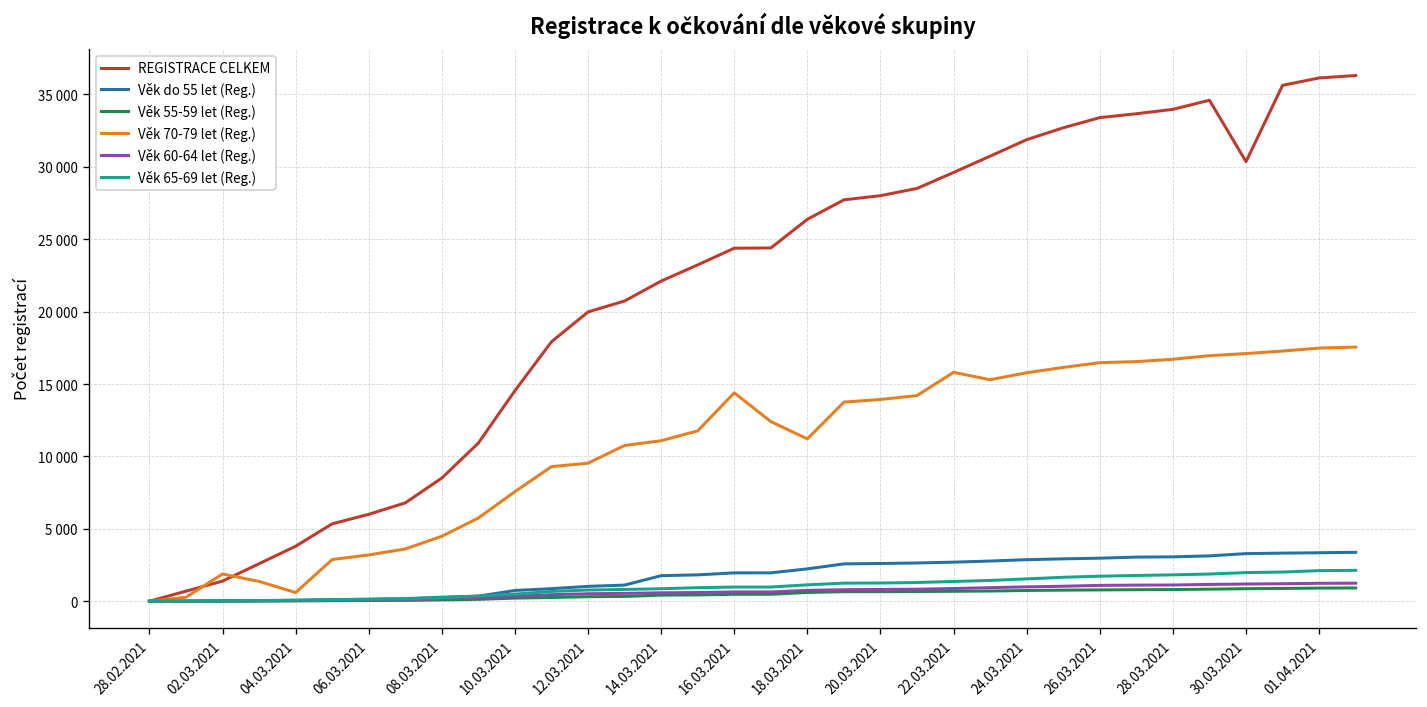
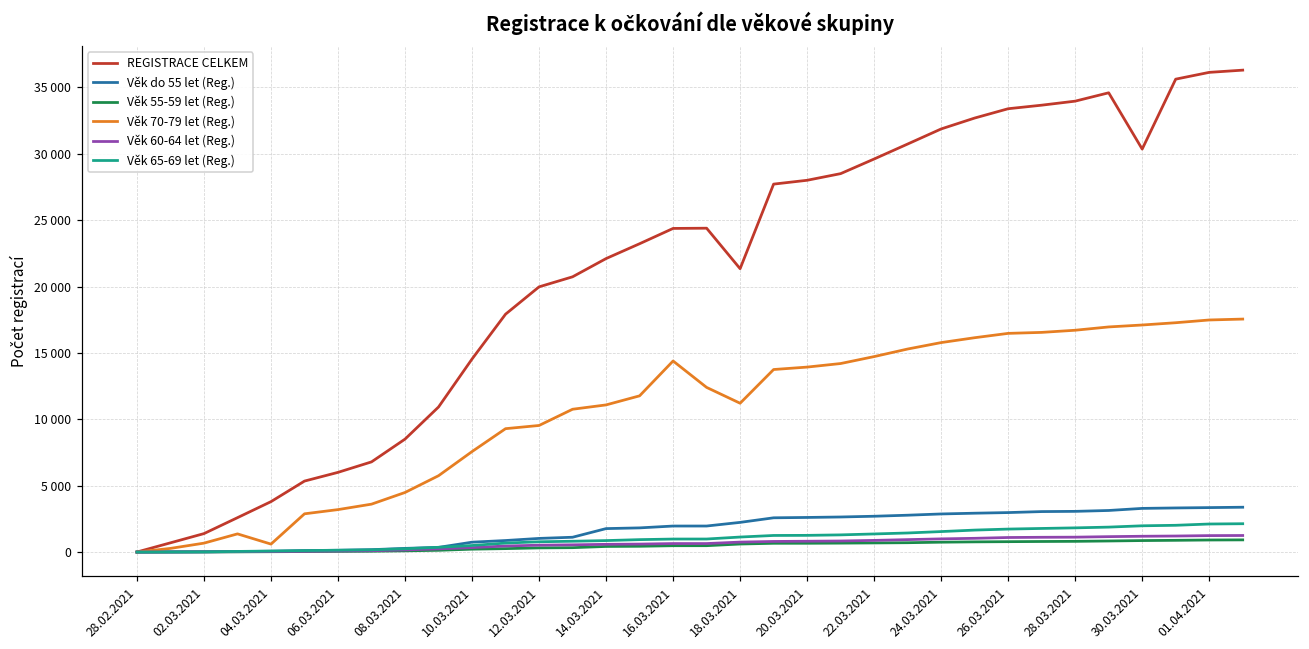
  {
    "REGISTRACE CELKEM": {
      "02.03.2021": 1400,
      "04.03.2021": 3800,
      "06.03.2021": 6000,
      "08.03.2021": 8500,
      "10.03.2021": 14500,
      "12.03.2021": 20000,
      "14.03.2021": 22100,
      "16.03.2021": 24400,
-     "18.03.2021": 26400,
+     "18.03.2021": 21300,
      "20.03.2021": 28000,
      "22.03.2021": 29600,
      "24.03.2021": 31900,
      "26.03.2021": 33400,
      "28.03.2021": 34000,
      "30.03.2021": 30400,
      "01.04.2021": 36100
    },
    "Věk 55-59 let (Reg.)": {
      "24.03.2021": 700,
      "26.03.2021": 800,
      "28.03.2021": 800,
      "30.03.2021": 900,
      "01.04.2021": 900
    },
    "Věk 70-79 let (Reg.)": {
-     "02.03.2021": 1900,
+     "02.03.2021": 700,
      "04.03.2021": 600,
      "06.03.2021": 3200,
      "08.03.2021": 4500,
      "10.03.2021": 7600,
      "12.03.2021": 9500,
      "14.03.2021": 11100,
      "16.03.2021": 14400,
      "18.03.2021": 11200,
      "20.03.2021": 13900,
-     "22.03.2021": 15800,
+     "22.03.2021": 14700,
      "24.03.2021": 15800,
      "26.03.2021": 16500,
      "28.03.2021": 16700,
      "30.03.2021": 17100,
      "01.04.2021": 17500
    },
    "Věk 60-64 let (Reg.)": {
      "24.03.2021": 1000,
      "26.03.2021": 1100,
      "28.03.2021": 1100,
      "30.03.2021": 1200,
      "01.04.2021": 1200
    }
  }
